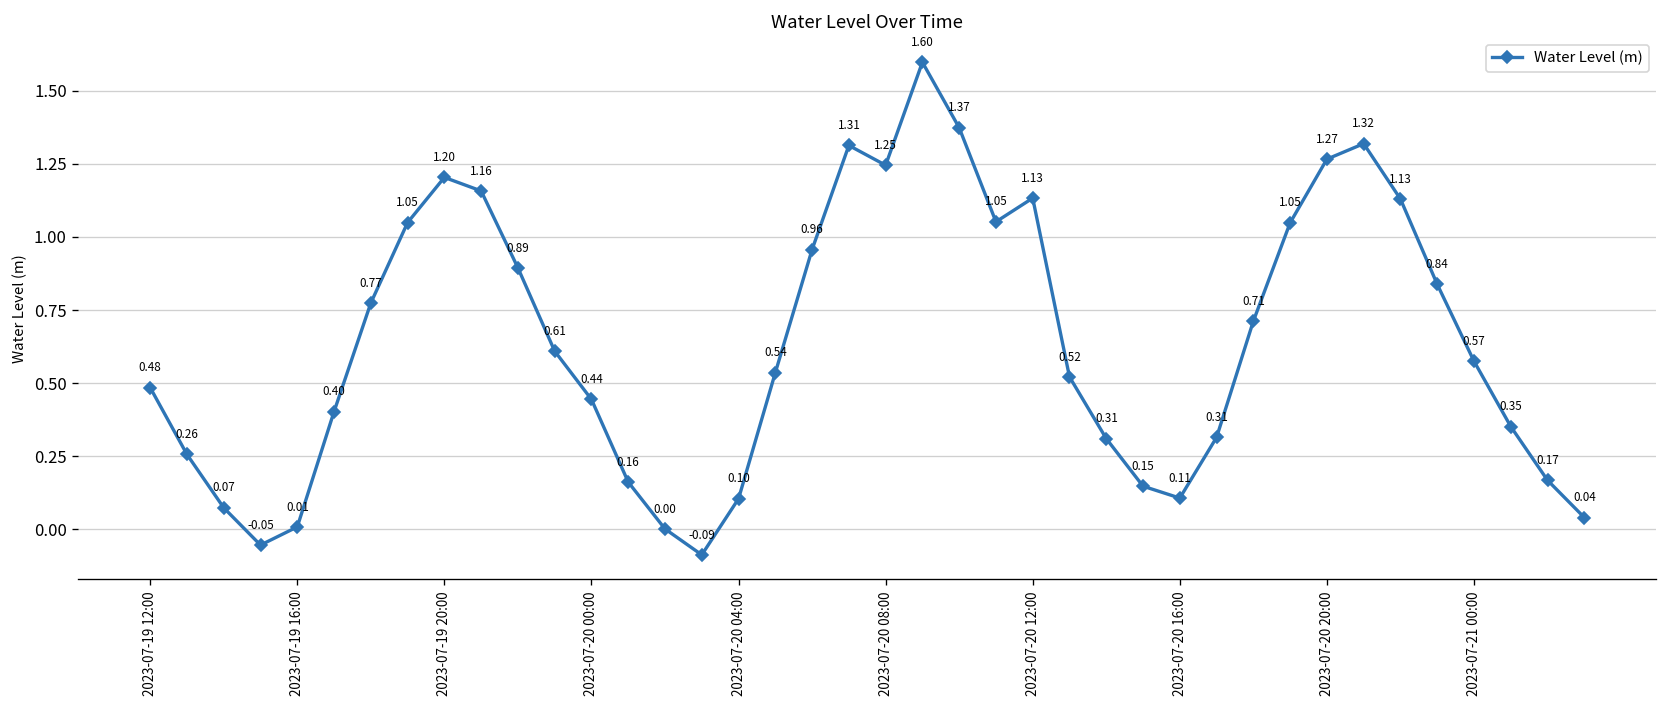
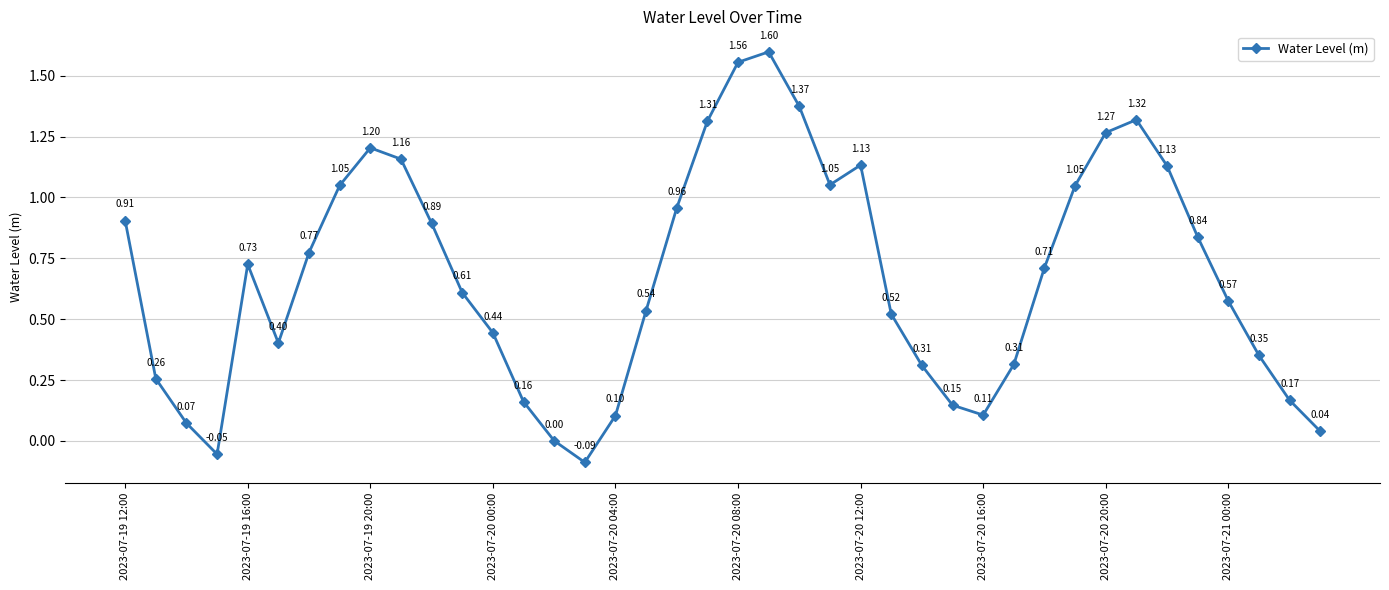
  {
-   "2023-07-19 12:00": 0.48,
-   "2023-07-19 16:00": 0.01,
+   "2023-07-19 12:00": 0.91,
+   "2023-07-19 16:00": 0.73,
    "2023-07-19 20:00": 1.20,
    "2023-07-20 00:00": 0.44,
    "2023-07-20 04:00": 0.10,
-   "2023-07-20 08:00": 1.25,
+   "2023-07-20 08:00": 1.56,
    "2023-07-20 12:00": 1.13,
    "2023-07-20 16:00": 0.11,
    "2023-07-20 20:00": 1.27,
    "2023-07-21 00:00": 0.57
  }
